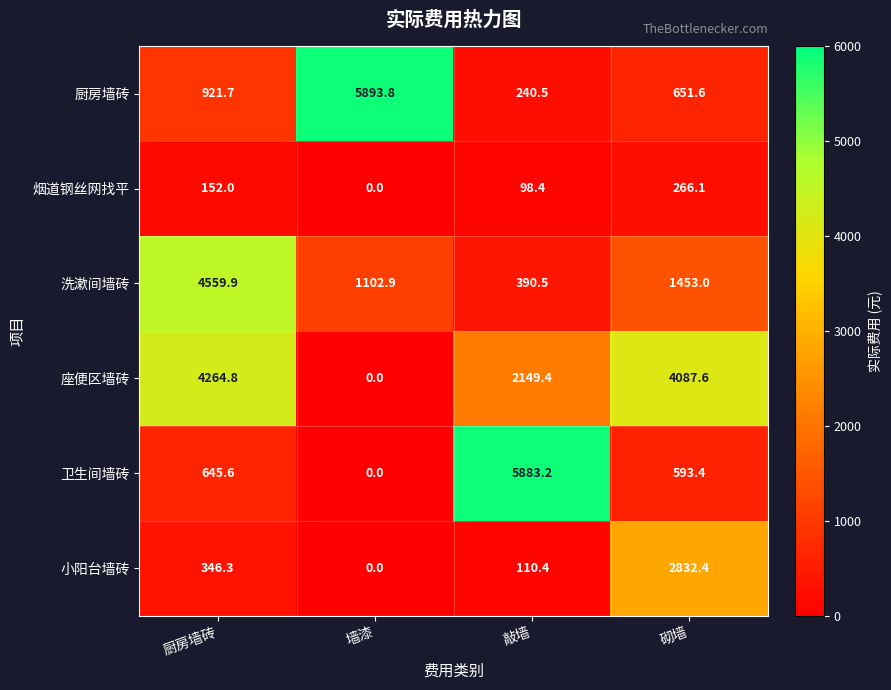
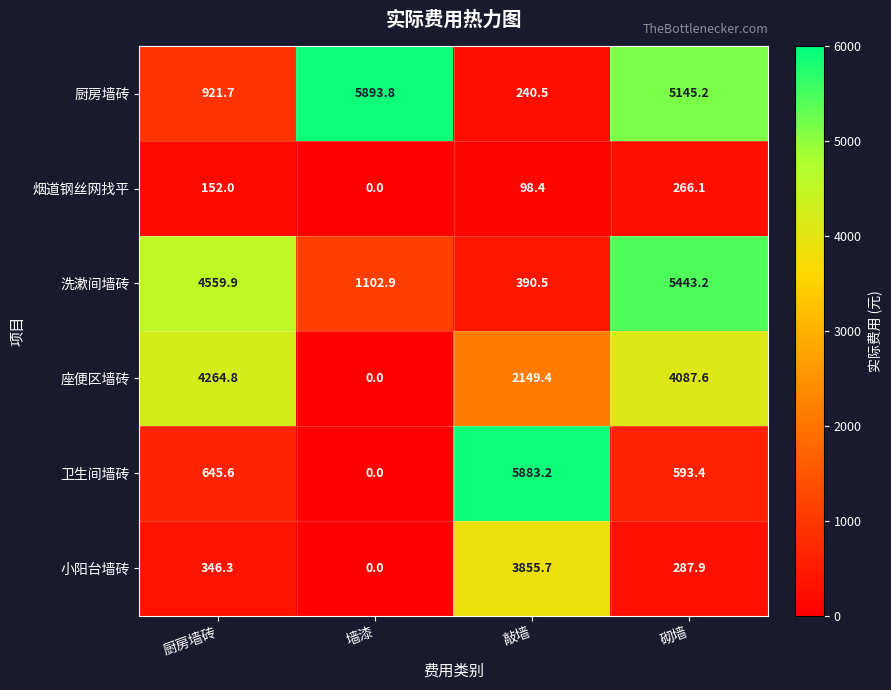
  {
    "厨房墙砖": {
      "厨房墙砖": 921.7,
      "墙漆": 5893.8,
      "敲墙": 240.5,
-     "砌墙": 651.6
+     "砌墙": 5145.2
    },
    "烟道钢丝网找平": {
      "厨房墙砖": 152.0,
      "墙漆": 0.0,
      "敲墙": 98.4,
      "砌墙": 266.1
    },
    "洗漱间墙砖": {
      "厨房墙砖": 4559.9,
      "墙漆": 1102.9,
      "敲墙": 390.5,
-     "砌墙": 1453.0
+     "砌墙": 5443.2
    },
    "座便区墙砖": {
      "厨房墙砖": 4264.8,
      "墙漆": 0.0,
      "敲墙": 2149.4,
      "砌墙": 4087.6
    },
    "卫生间墙砖": {
      "厨房墙砖": 645.6,
      "墙漆": 0.0,
      "敲墙": 5883.2,
      "砌墙": 593.4
    },
    "小阳台墙砖": {
      "厨房墙砖": 346.3,
      "墙漆": 0.0,
-     "敲墙": 110.4,
-     "砌墙": 2832.4
+     "敲墙": 3855.7,
+     "砌墙": 287.9
    }
  }
